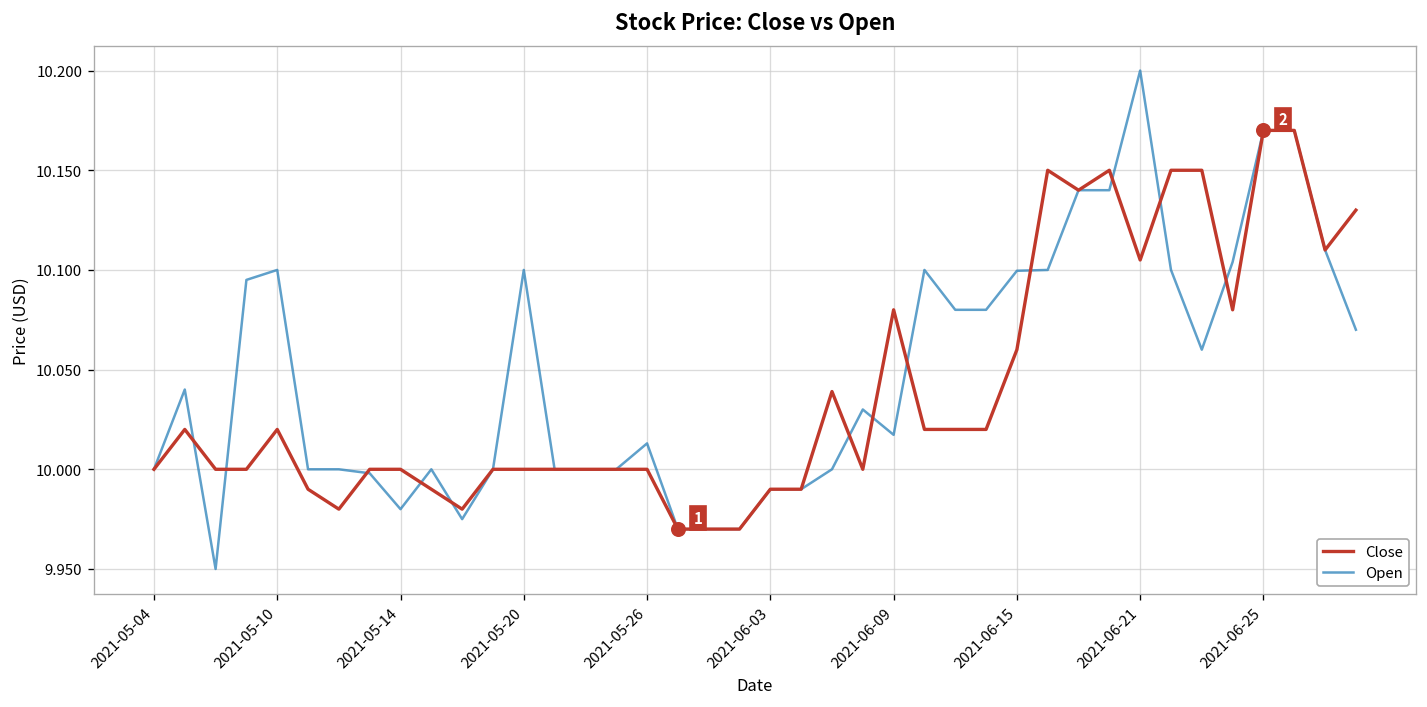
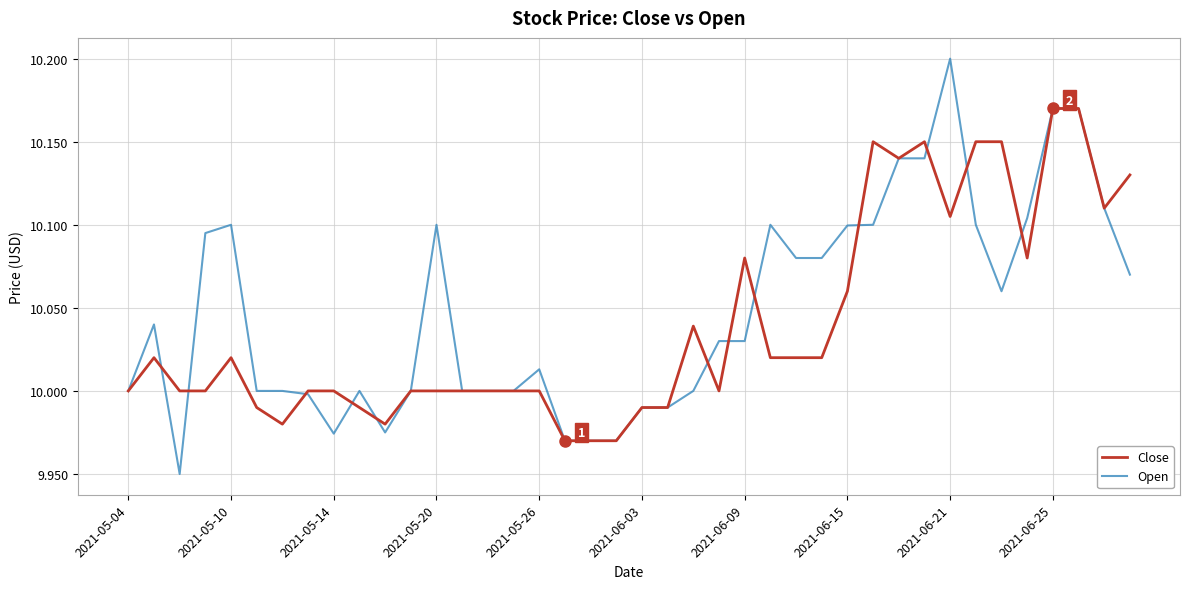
  {
    "Open": {
      "2021-05-10": 10.100,
-     "2021-05-14": 9.980,
+     "2021-05-14": 9.974,
      "2021-05-20": 10.100,
      "2021-05-26": 10.013,
-     "2021-06-09": 10.017,
+     "2021-06-09": 10.030,
      "2021-06-15": 10.100,
      "2021-06-21": 10.200
    }
  }
